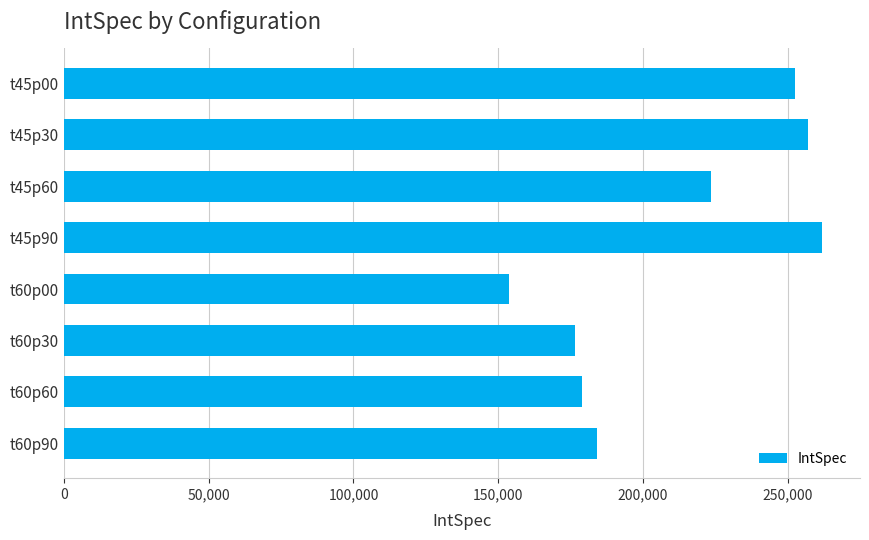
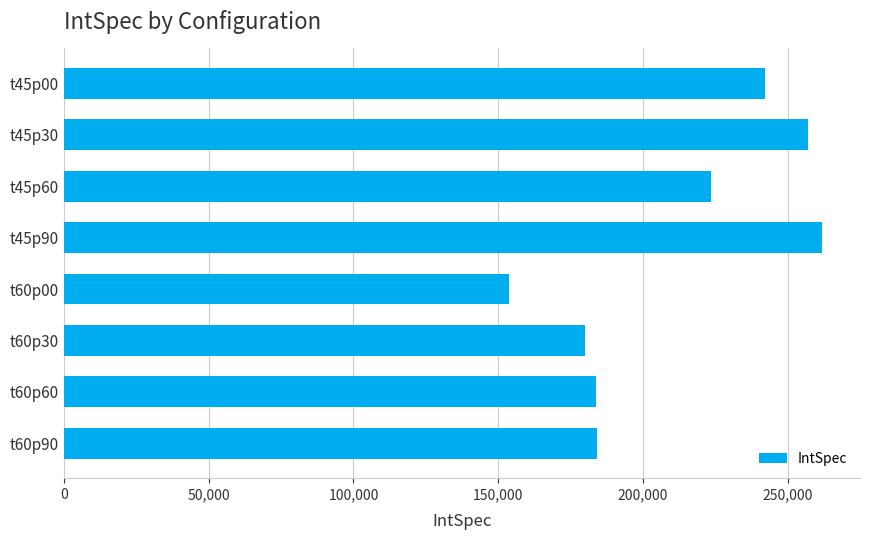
  {
-   "t45p00": "252,000",
+   "t45p00": "242,000",
    "t45p30": "257,000",
    "t45p60": "224,000",
    "t45p90": "262,000",
    "t60p00": "154,000",
-   "t60p30": "176,000",
-   "t60p60": "179,000",
+   "t60p30": "180,000",
+   "t60p60": "184,000",
    "t60p90": "184,000"
  }
